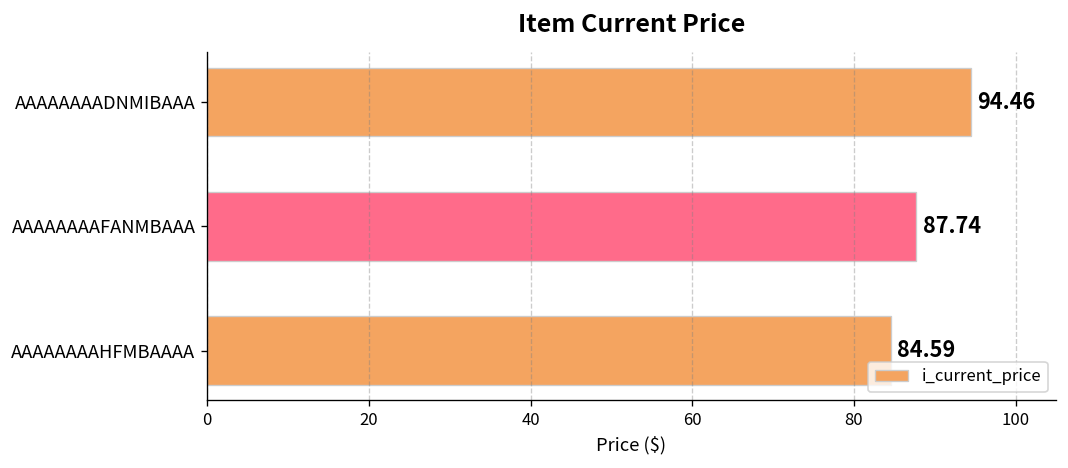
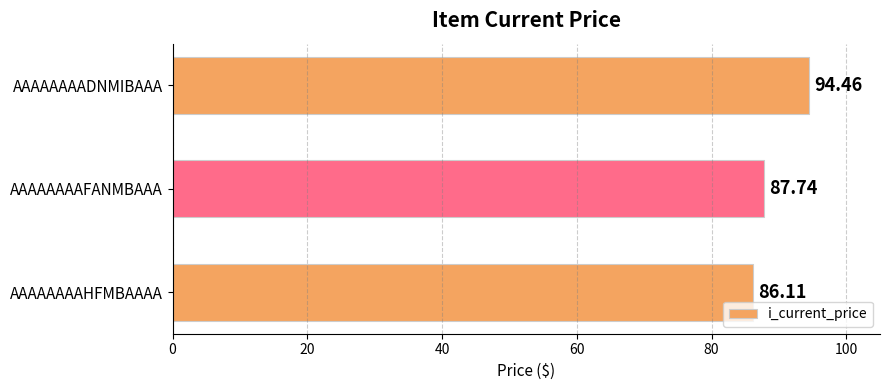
  {
    "AAAAAAAADNMIBAAA": 94.46,
    "AAAAAAAAFANMBAAA": 87.74,
-   "AAAAAAAAHFMBAAAA": 84.59
+   "AAAAAAAAHFMBAAAA": 86.11
  }
